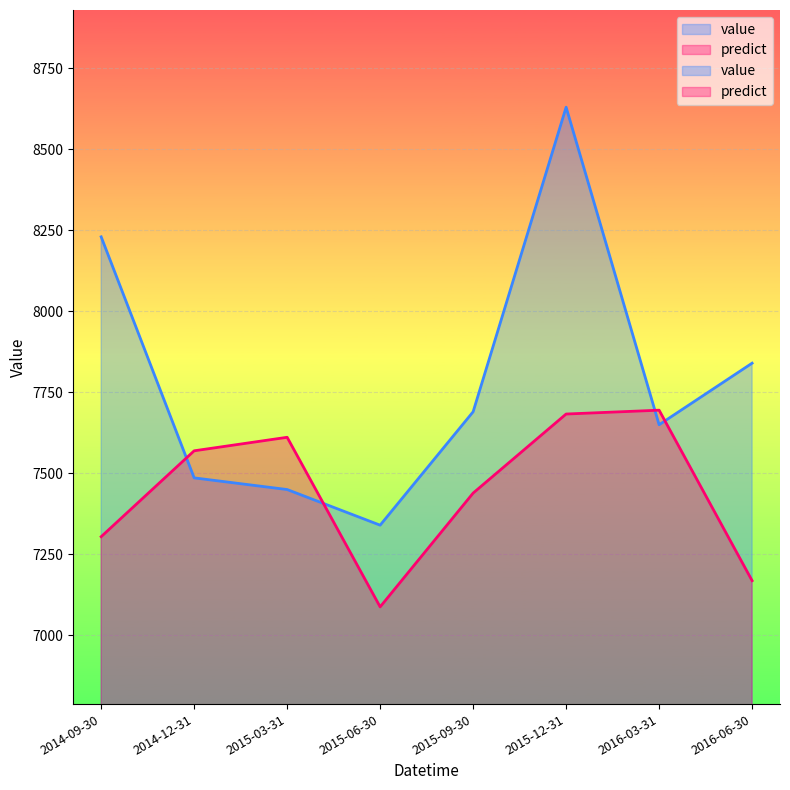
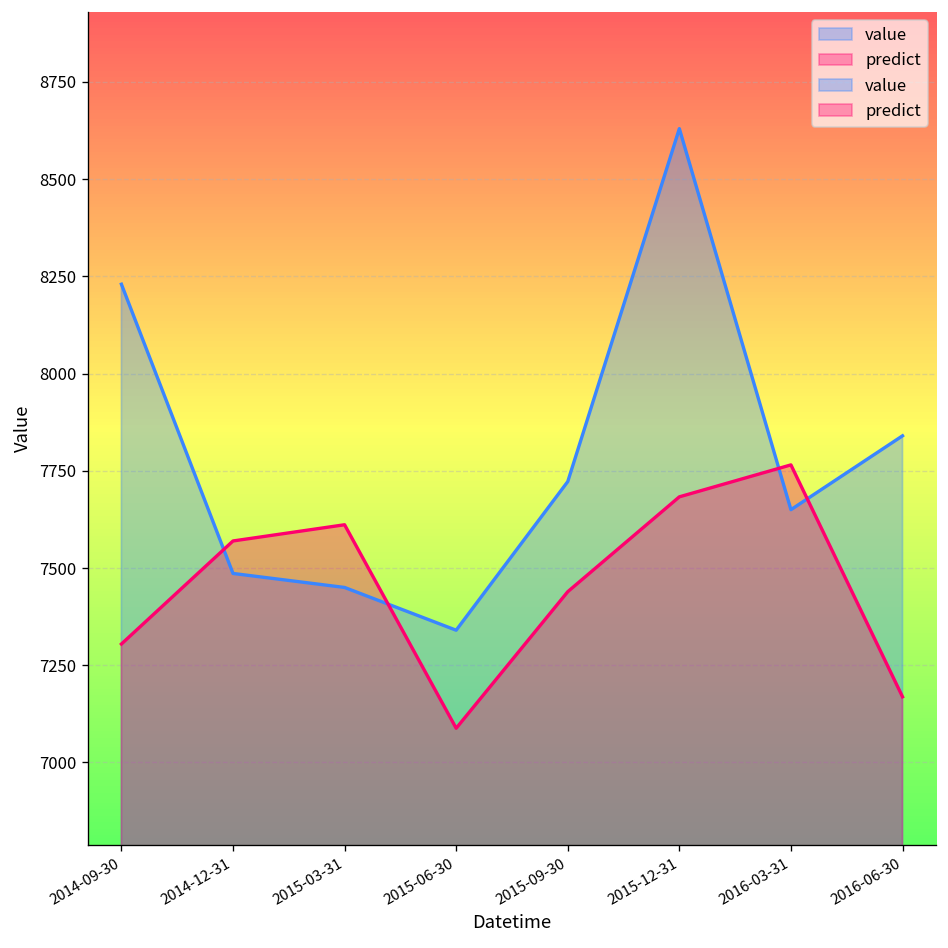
  {
    "value": {
      "2014-09-30": 8230,
      "2014-12-31": 7490,
      "2015-03-31": 7450,
      "2015-06-30": 7340,
-     "2015-09-30": 7690,
+     "2015-09-30": 7720,
      "2015-12-31": 8630,
      "2016-03-31": 7650,
      "2016-06-30": 7840
    },
    "predict": {
      "2014-09-30": 7300,
      "2014-12-31": 7570,
      "2015-03-31": 7610,
      "2015-06-30": 7090,
      "2015-09-30": 7440,
      "2015-12-31": 7680,
-     "2016-03-31": 7690,
+     "2016-03-31": 7770,
      "2016-06-30": 7170
    }
  }
